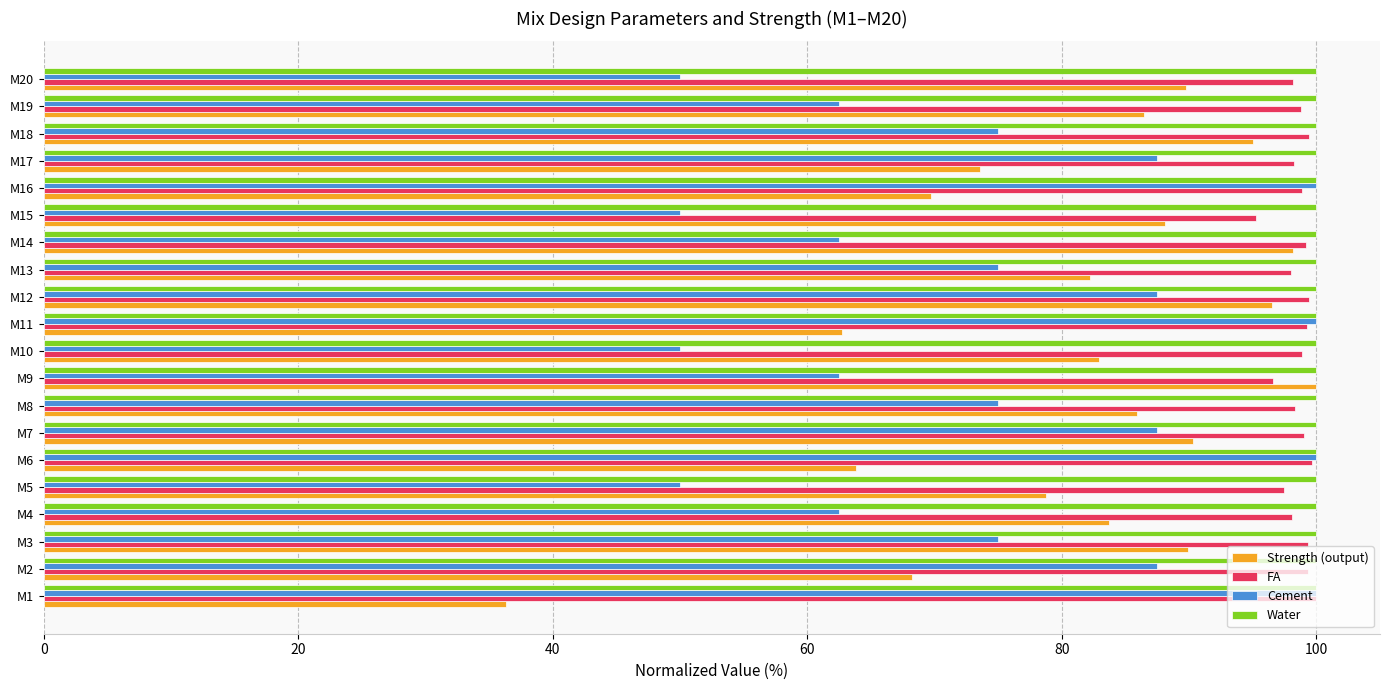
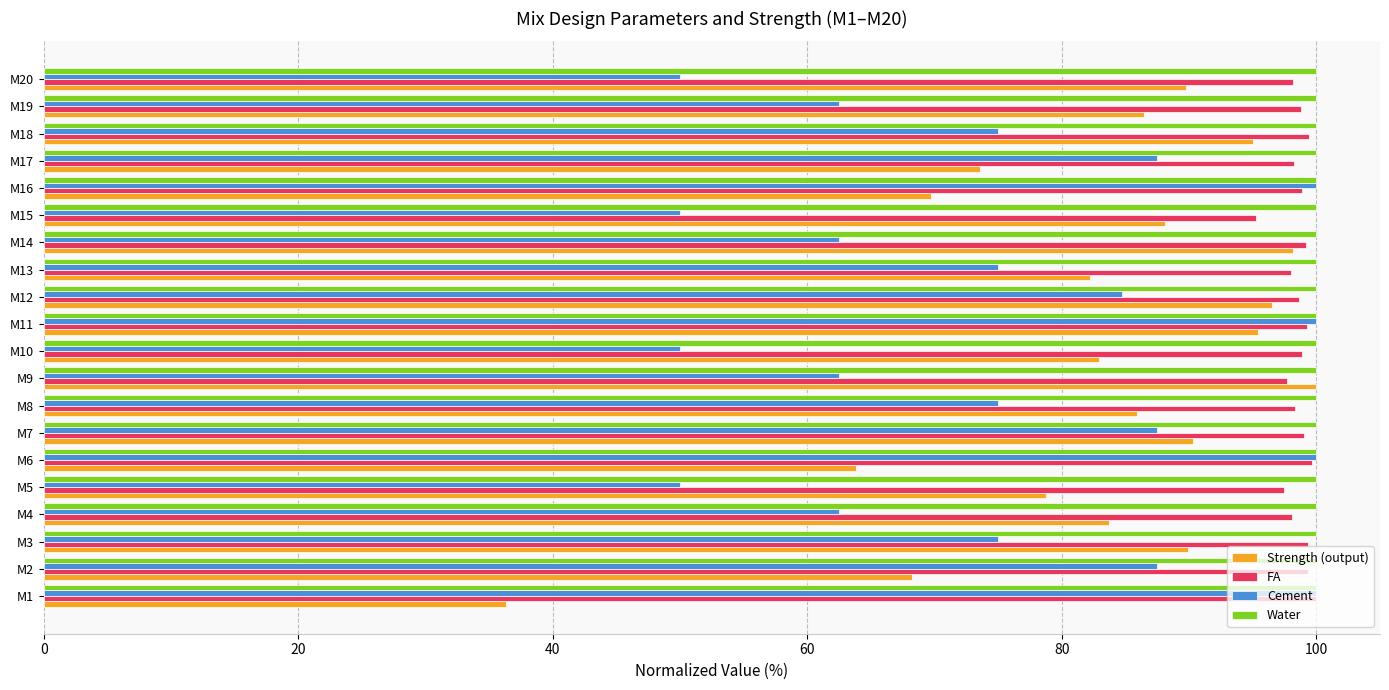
  {
    "Strength (output)": {
      "M20": 89.7,
      "M19": 86.4,
      "M18": 95.0,
      "M17": 73.6,
      "M16": 69.7,
      "M15": 88.1,
      "M14": 98.2,
      "M13": 82.2,
      "M12": 96.5,
-     "M11": 62.8,
+     "M11": 95.4,
      "M10": 82.9,
      "M9": 100.0,
      "M8": 85.9,
      "M7": 90.3,
      "M6": 63.9,
      "M5": 78.7,
      "M4": 83.7,
      "M3": 89.9,
      "M2": 68.3,
      "M1": 36.3
    },
    "FA": {
      "M20": 98.2,
      "M19": 98.8,
      "M18": 99.4,
      "M17": 98.3,
      "M16": 98.9,
      "M15": 95.2,
      "M14": 99.2,
      "M13": 98.0,
-     "M12": 99.4,
+     "M12": 98.6,
      "M11": 99.3,
      "M10": 98.9,
-     "M9": 96.6,
+     "M9": 97.7,
      "M8": 98.3,
      "M7": 99.0,
      "M6": 99.6,
      "M5": 97.4,
      "M4": 98.1,
      "M3": 99.4
    },
    "Cement": {
      "M20": 50.0,
      "M19": 62.5,
      "M18": 75.0,
      "M17": 87.5,
      "M16": 100.0,
      "M15": 50.0,
      "M14": 62.5,
      "M13": 75.0,
-     "M12": 87.5,
+     "M12": 84.7,
      "M11": 100.0,
      "M10": 50.0,
      "M9": 62.5,
      "M8": 75.0,
      "M7": 87.5,
      "M6": 100.0,
      "M5": 50.0,
      "M4": 62.5,
      "M3": 75.0,
      "M2": 87.5
    },
    "Water": {
      "M20": 100.0,
      "M19": 100.0,
      "M18": 100.0,
      "M17": 100.0,
      "M16": 100.0,
      "M15": 100.0,
      "M14": 100.0,
      "M13": 100.0,
      "M12": 100.0,
      "M11": 100.0,
      "M10": 100.0,
      "M9": 100.0,
      "M8": 100.0,
      "M7": 100.0,
      "M6": 100.0,
      "M5": 100.0,
      "M4": 100.0,
      "M3": 100.0
    }
  }
